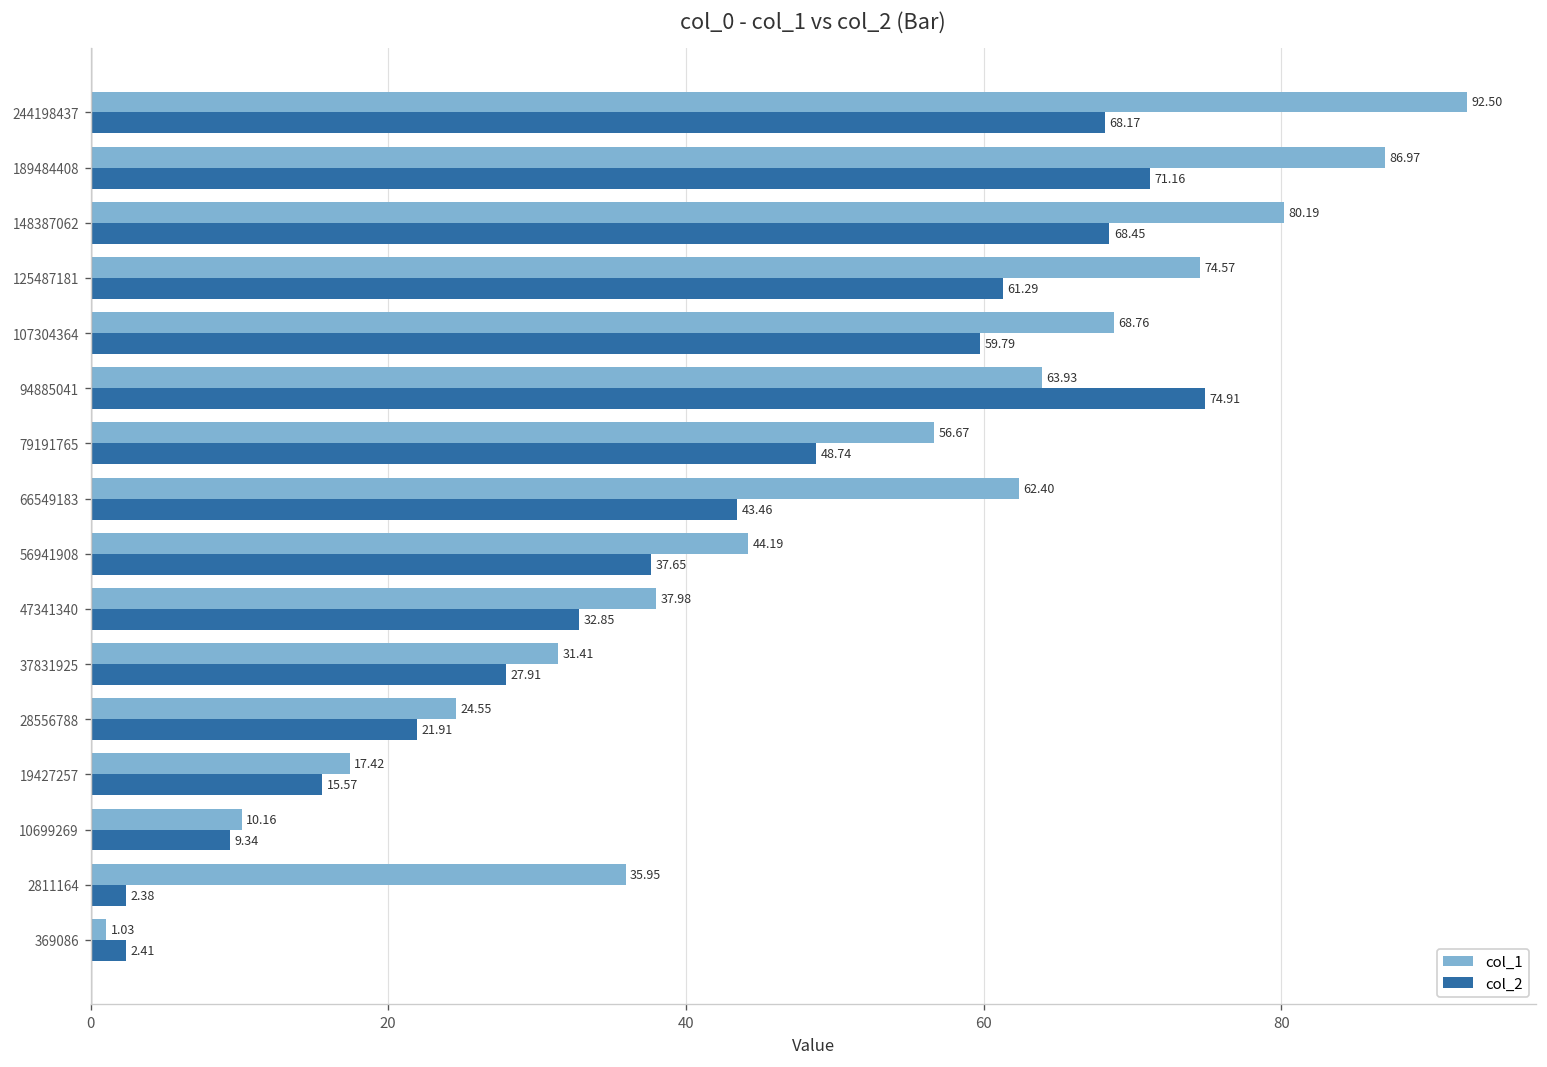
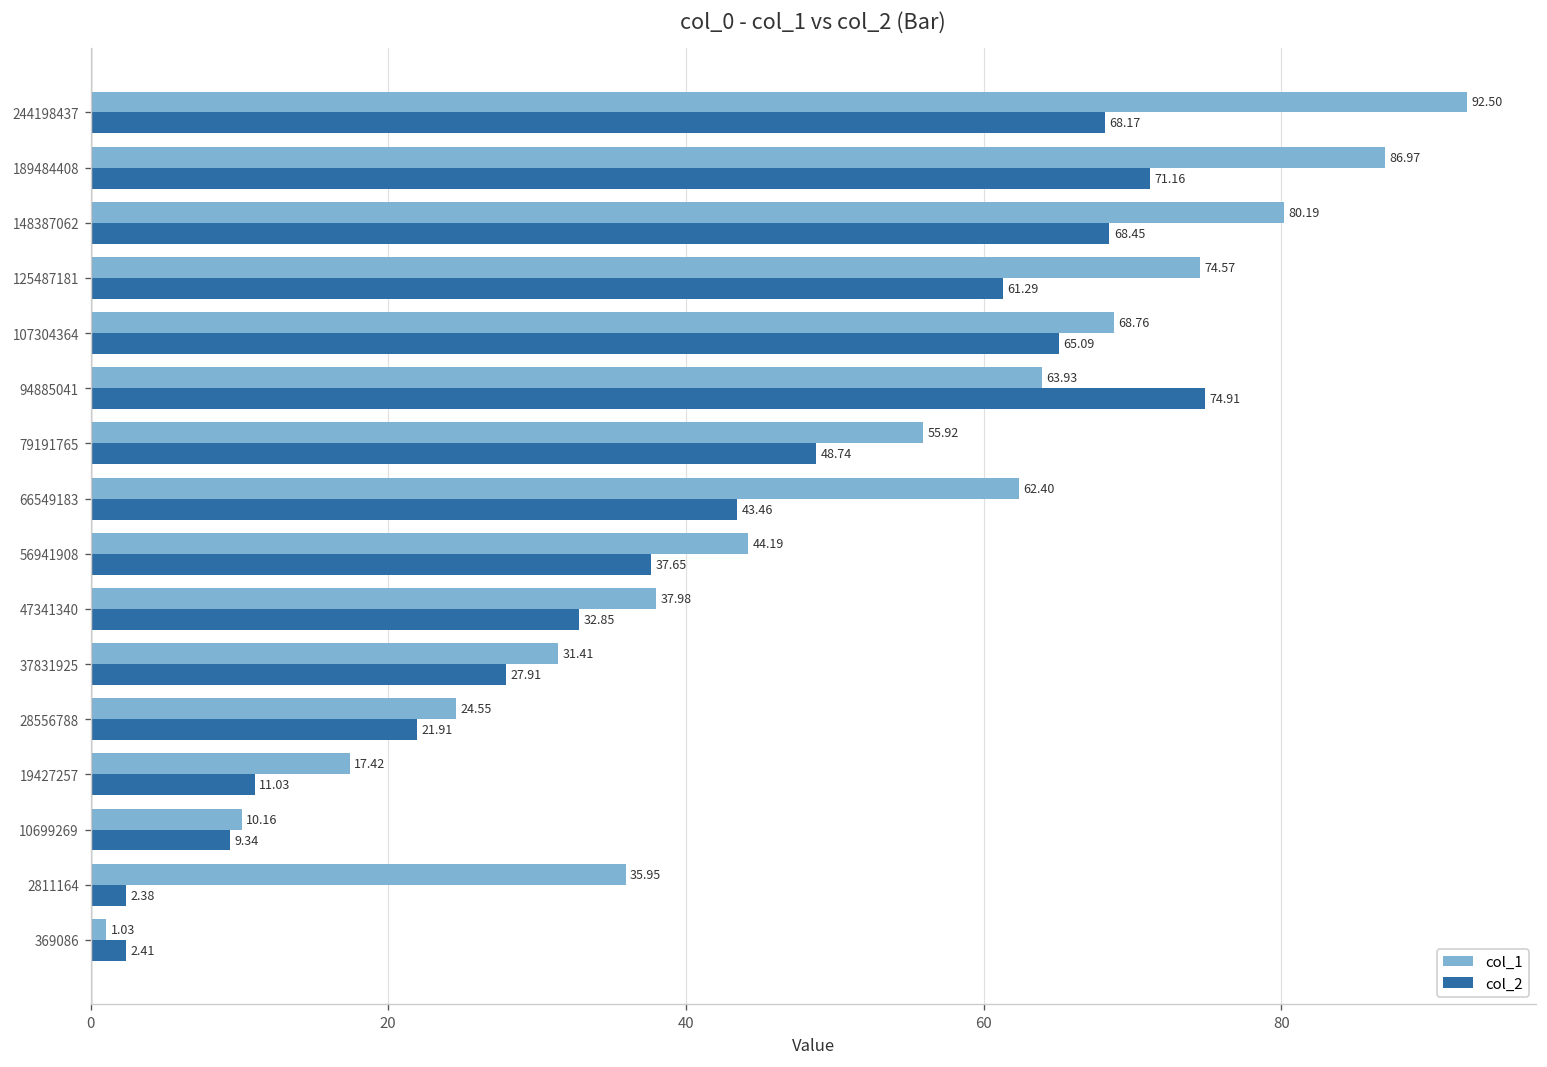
  {
    "col_1": {
      "244198437": 92.50,
      "189484408": 86.97,
      "148387062": 80.19,
      "125487181": 74.57,
      "107304364": 68.76,
      "94885041": 63.93,
-     "79191765": 56.67,
+     "79191765": 55.92,
      "66549183": 62.40,
      "56941908": 44.19,
      "47341340": 37.98,
      "37831925": 31.41,
      "28556788": 24.55,
      "19427257": 17.42,
      "10699269": 10.16,
      "2811164": 35.95,
      "369086": 1.03
    },
    "col_2": {
      "244198437": 68.17,
      "189484408": 71.16,
      "148387062": 68.45,
      "125487181": 61.29,
-     "107304364": 59.79,
+     "107304364": 65.09,
      "94885041": 74.91,
      "79191765": 48.74,
      "66549183": 43.46,
      "56941908": 37.65,
      "47341340": 32.85,
      "37831925": 27.91,
      "28556788": 21.91,
-     "19427257": 15.57,
+     "19427257": 11.03,
      "10699269": 9.34,
      "2811164": 2.38,
      "369086": 2.41
    }
  }
